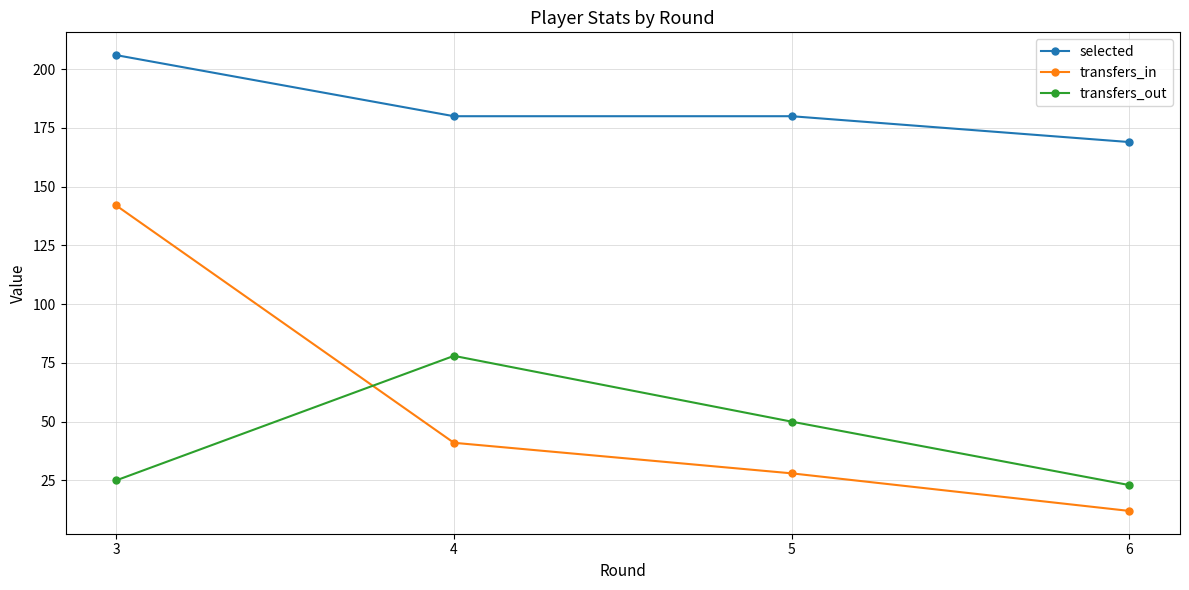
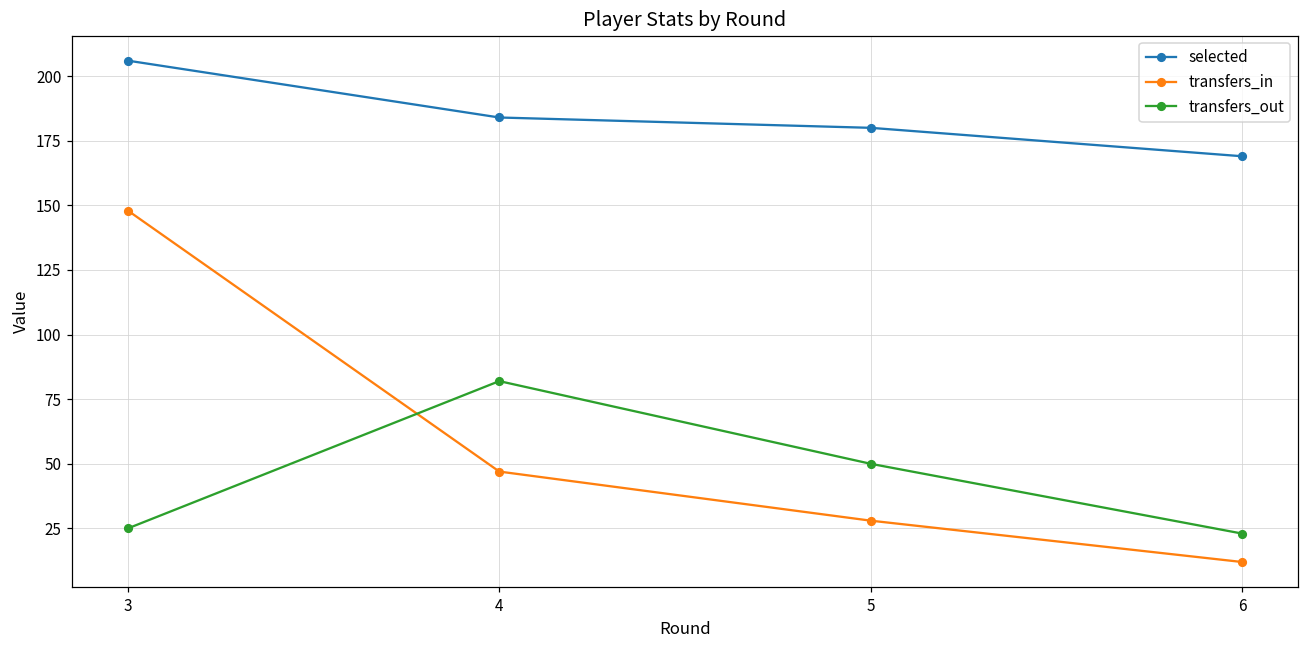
  {
    "selected": {
      "3": 206,
-     "4": 180,
+     "4": 184,
      "5": 180,
      "6": 169
    },
    "transfers_in": {
-     "3": 142,
-     "4": 41,
+     "3": 148,
+     "4": 47,
      "5": 28,
      "6": 12
    },
    "transfers_out": {
      "3": 25,
-     "4": 78,
+     "4": 82,
      "5": 50,
      "6": 23
    }
  }
